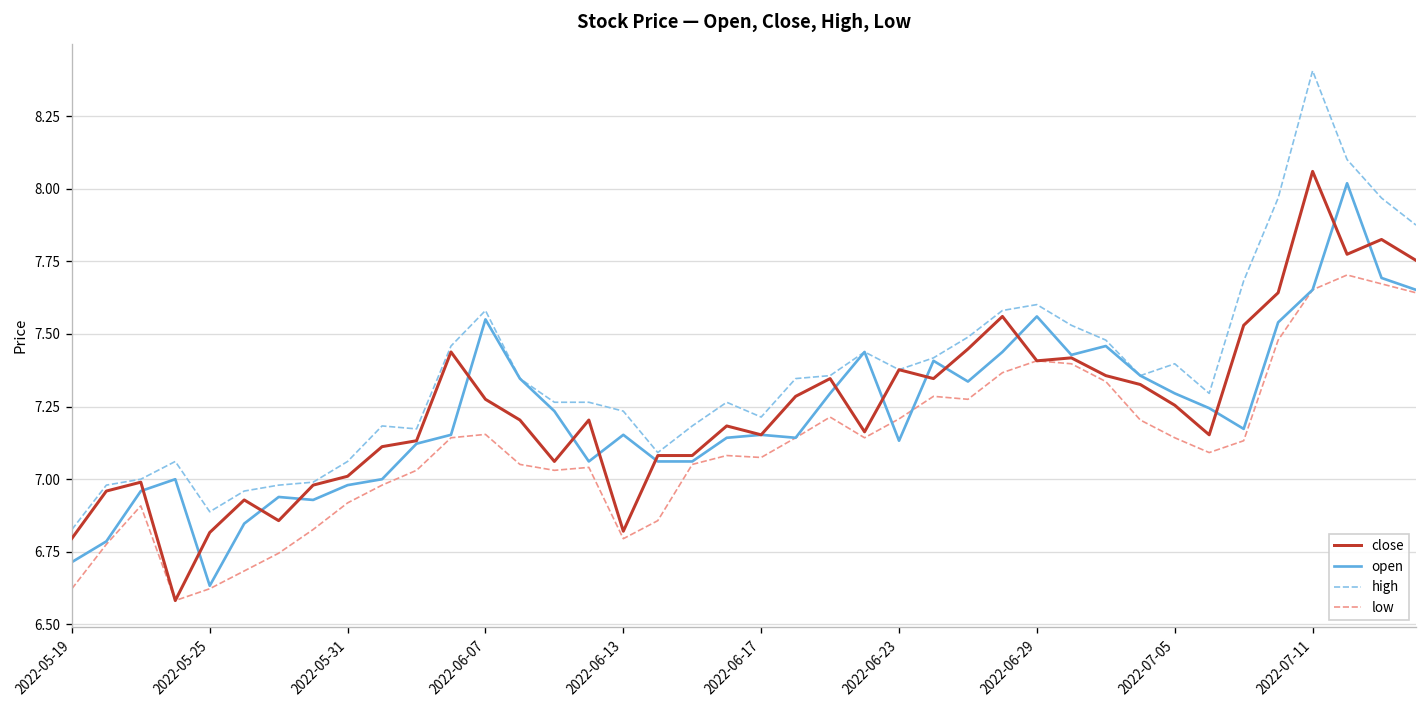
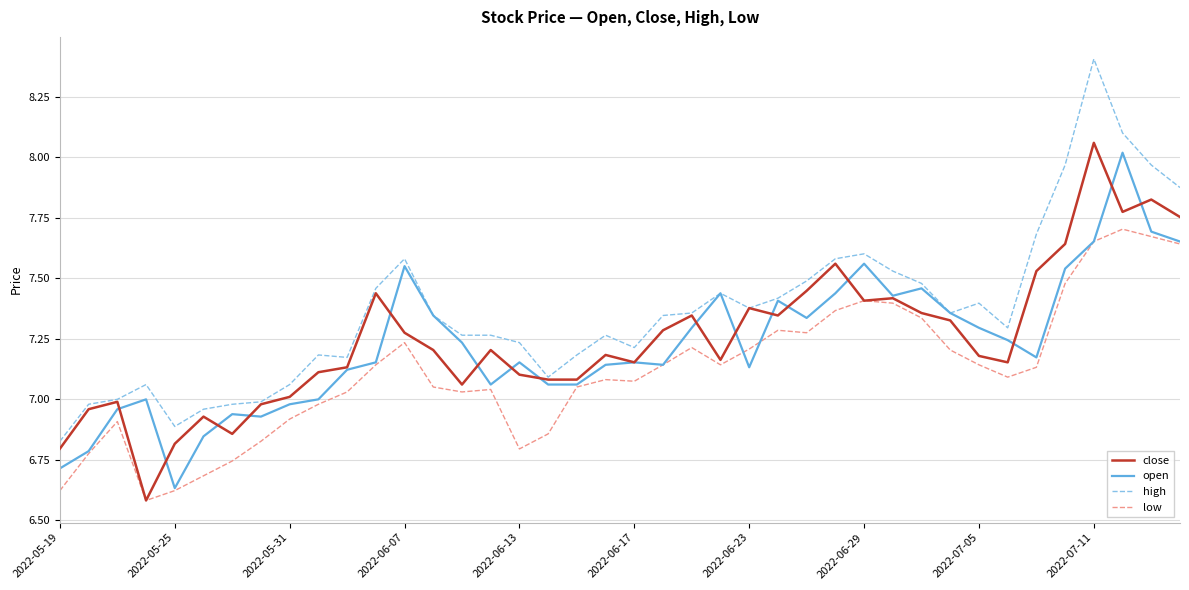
  {
    "close": {
      "2022-05-19": 6.80,
      "2022-05-25": 6.82,
      "2022-05-31": 7.01,
      "2022-06-07": 7.28,
-     "2022-06-13": 6.82,
-     "2022-07-05": 7.25,
+     "2022-06-13": 7.10,
+     "2022-07-05": 7.18,
      "2022-07-11": 8.06
    },
    "low": {
      "2022-05-19": 6.62,
      "2022-05-31": 6.92,
-     "2022-06-07": 7.15,
+     "2022-06-07": 7.23,
      "2022-06-13": 6.80,
      "2022-06-17": 7.07,
      "2022-06-23": 7.21,
      "2022-07-05": 7.14
    }
  }
